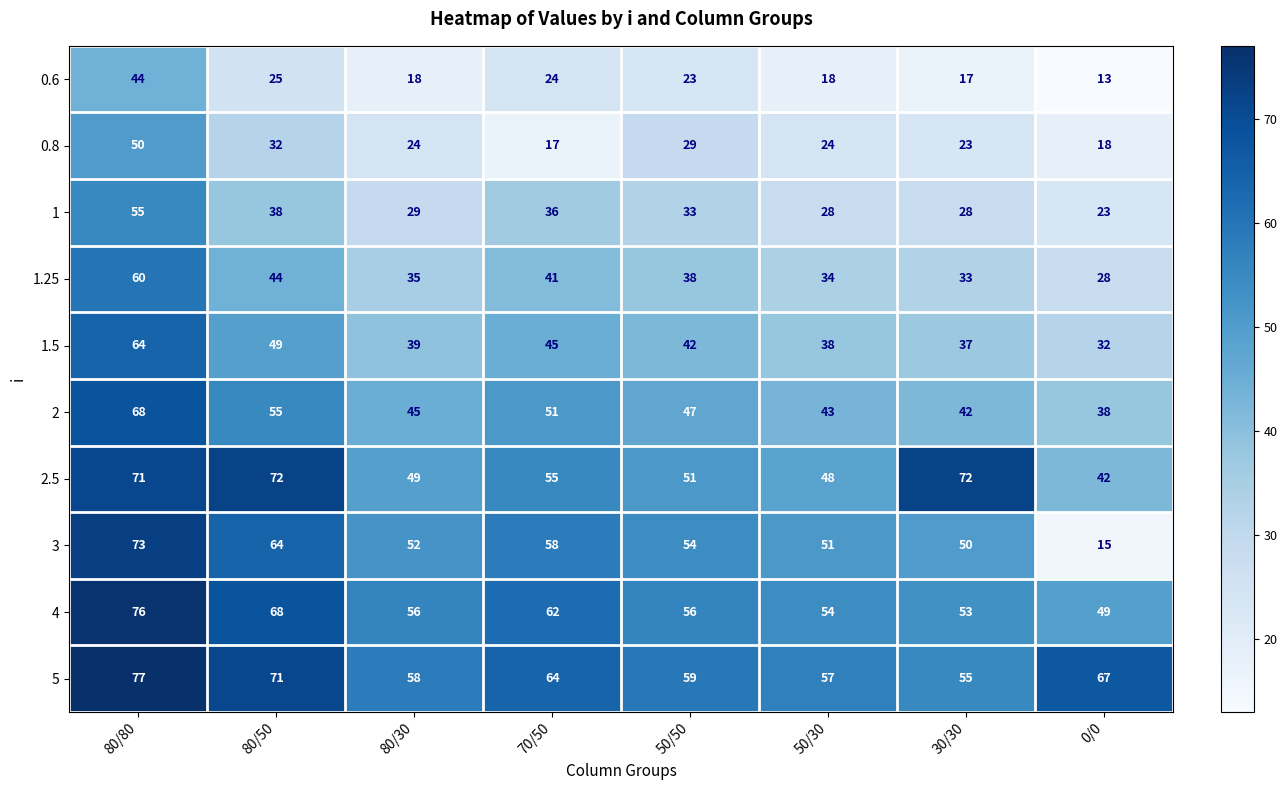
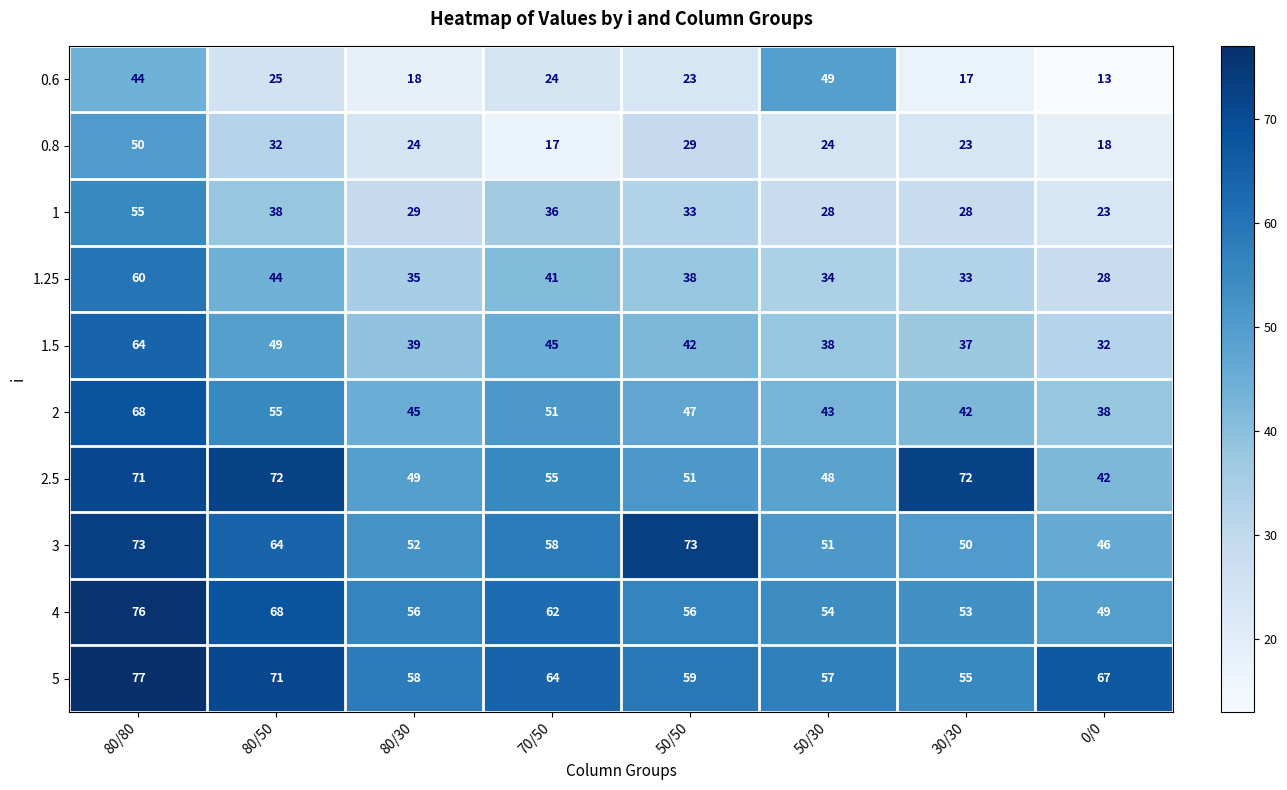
  {
    "0.6": {
      "80/80": 44,
      "80/50": 25,
      "80/30": 18,
      "70/50": 24,
      "50/50": 23,
-     "50/30": 18,
+     "50/30": 49,
      "30/30": 17,
      "0/0": 13
    },
    "0.8": {
      "80/80": 50,
      "80/50": 32,
      "80/30": 24,
      "70/50": 17,
      "50/50": 29,
      "50/30": 24,
      "30/30": 23,
      "0/0": 18
    },
    "1": {
      "80/80": 55,
      "80/50": 38,
      "80/30": 29,
      "70/50": 36,
      "50/50": 33,
      "50/30": 28,
      "30/30": 28,
      "0/0": 23
    },
    "1.25": {
      "80/80": 60,
      "80/50": 44,
      "80/30": 35,
      "70/50": 41,
      "50/50": 38,
      "50/30": 34,
      "30/30": 33,
      "0/0": 28
    },
    "1.5": {
      "80/80": 64,
      "80/50": 49,
      "80/30": 39,
      "70/50": 45,
      "50/50": 42,
      "50/30": 38,
      "30/30": 37,
      "0/0": 32
    },
    "2": {
      "80/80": 68,
      "80/50": 55,
      "80/30": 45,
      "70/50": 51,
      "50/50": 47,
      "50/30": 43,
      "30/30": 42,
      "0/0": 38
    },
    "2.5": {
      "80/80": 71,
      "80/50": 72,
      "80/30": 49,
      "70/50": 55,
      "50/50": 51,
      "50/30": 48,
      "30/30": 72,
      "0/0": 42
    },
    "3": {
      "80/80": 73,
      "80/50": 64,
      "80/30": 52,
      "70/50": 58,
-     "50/50": 54,
+     "50/50": 73,
      "50/30": 51,
      "30/30": 50,
-     "0/0": 15
+     "0/0": 46
    },
    "4": {
      "80/80": 76,
      "80/50": 68,
      "80/30": 56,
      "70/50": 62,
      "50/50": 56,
      "50/30": 54,
      "30/30": 53,
      "0/0": 49
    },
    "5": {
      "80/80": 77,
      "80/50": 71,
      "80/30": 58,
      "70/50": 64,
      "50/50": 59,
      "50/30": 57,
      "30/30": 55,
      "0/0": 67
    }
  }
